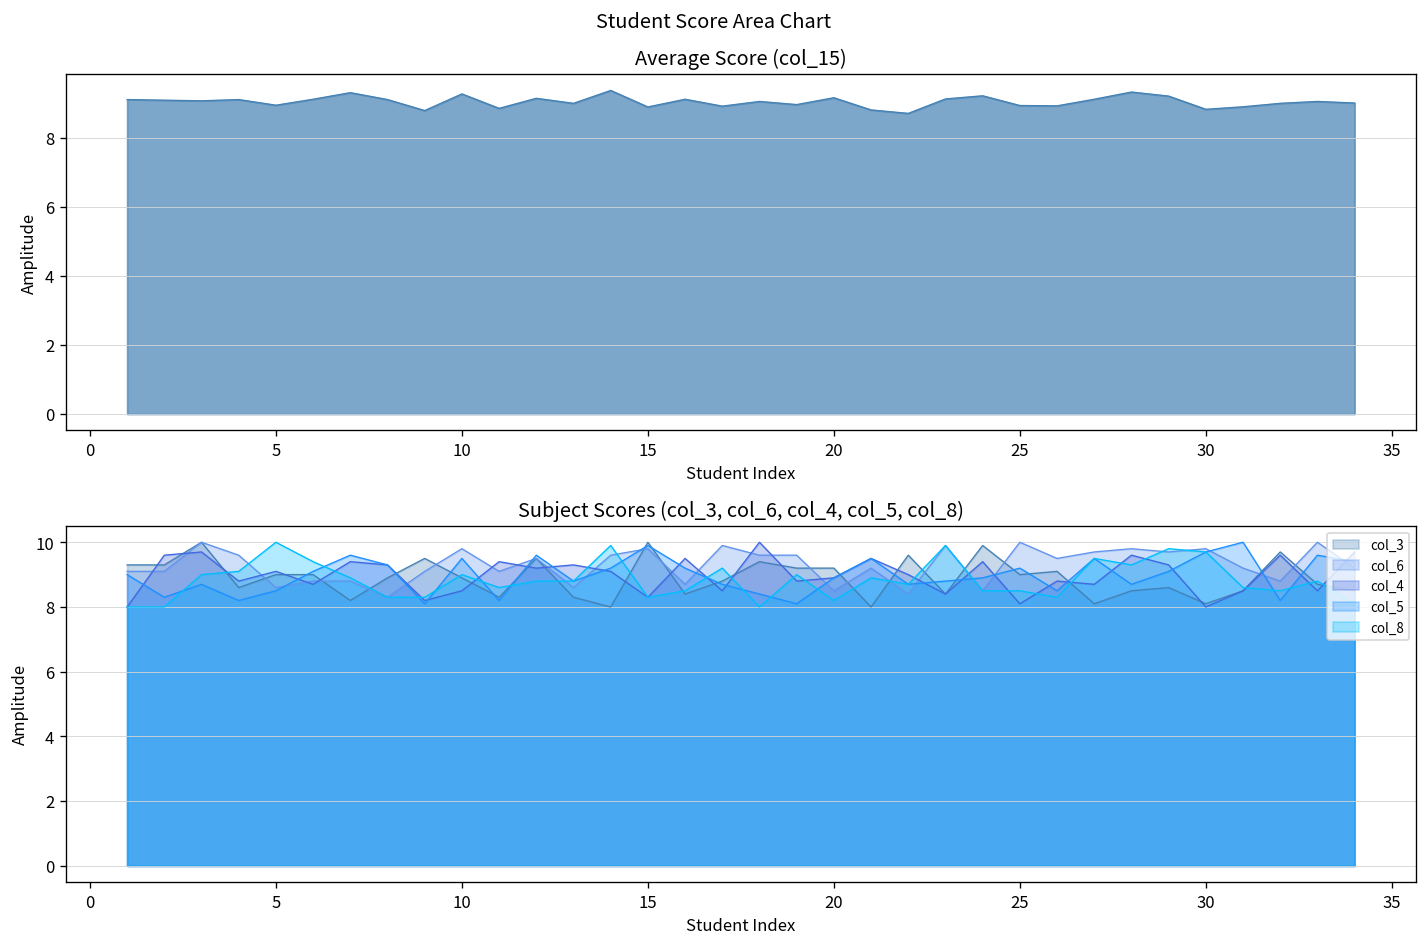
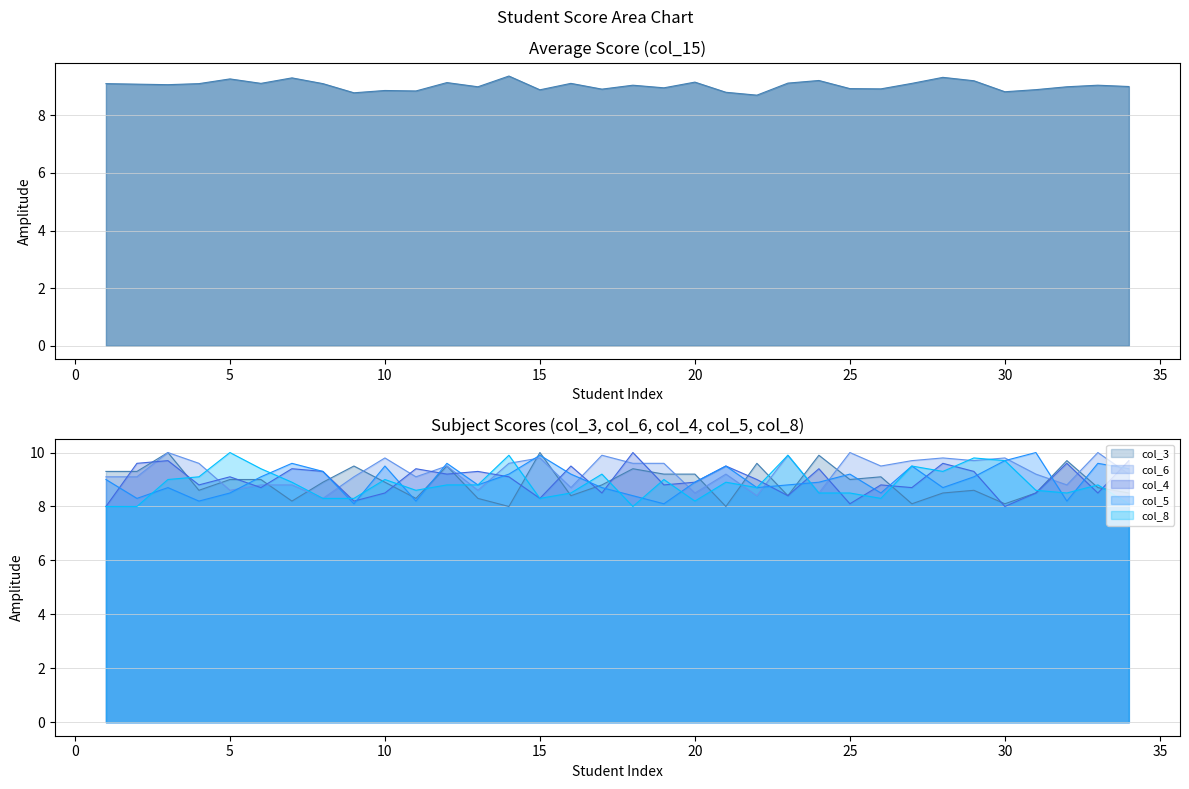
  {
    "Average Score (col_15)": {
-     "5": 8.9,
-     "10": 9.3,
+     "5": 9.3,
+     "10": 8.9,
      "15": 8.9,
      "20": 9.2,
      "25": 8.9,
      "30": 8.8
    }
  }
